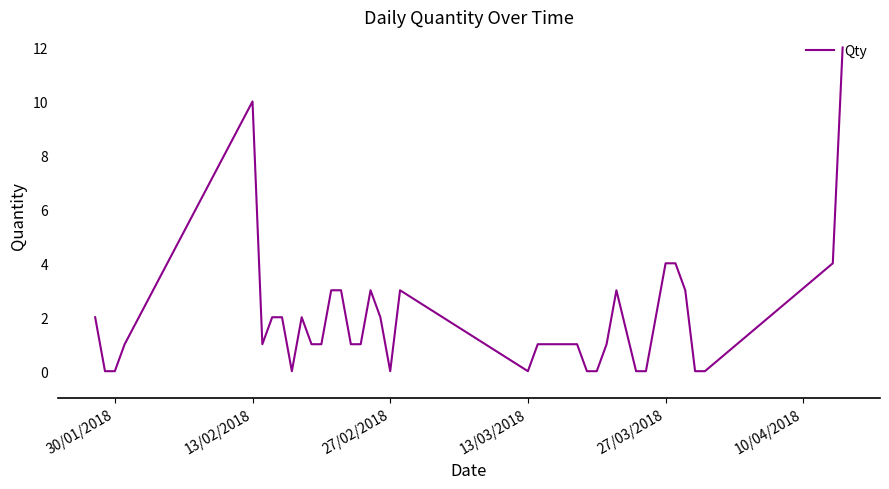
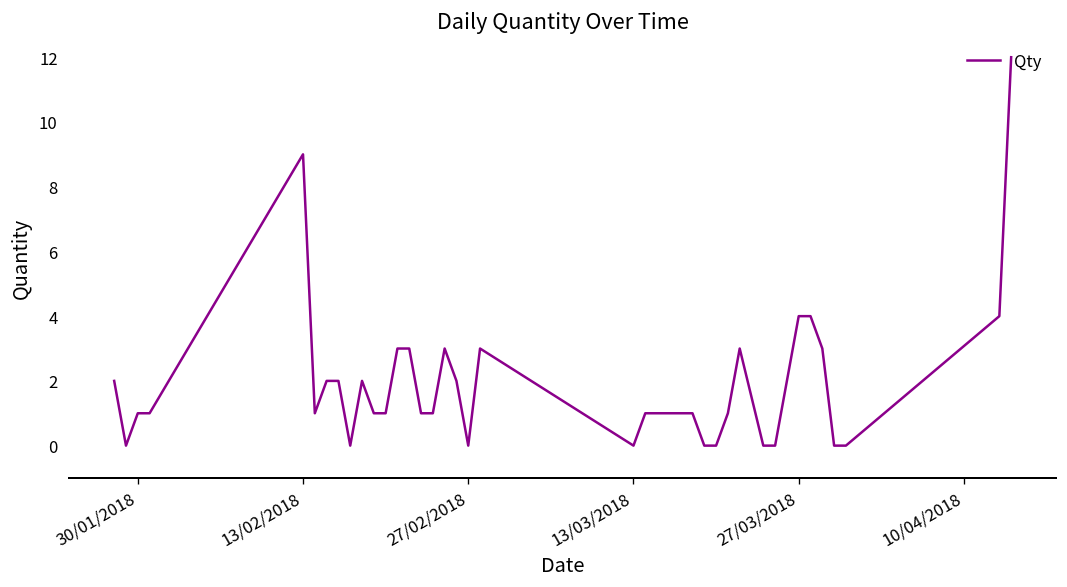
  {
-   "30/01/2018": 0,
-   "13/02/2018": 10,
+   "30/01/2018": 1,
+   "13/02/2018": 9,
    "27/02/2018": 0,
    "13/03/2018": 0,
    "27/03/2018": 4
  }
